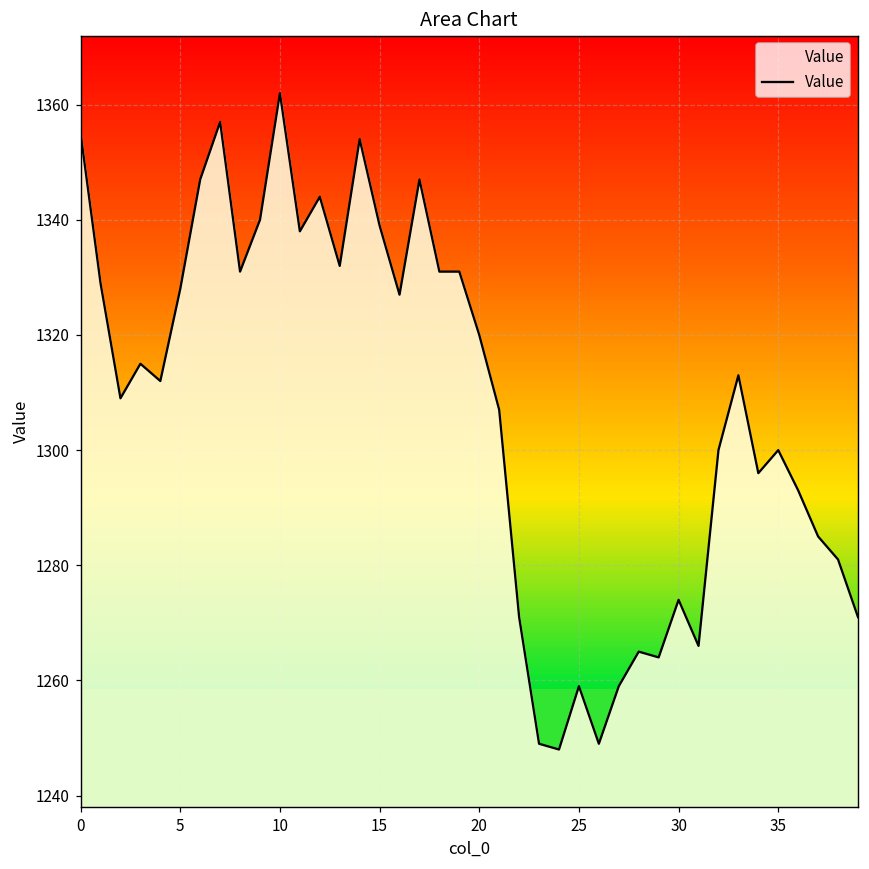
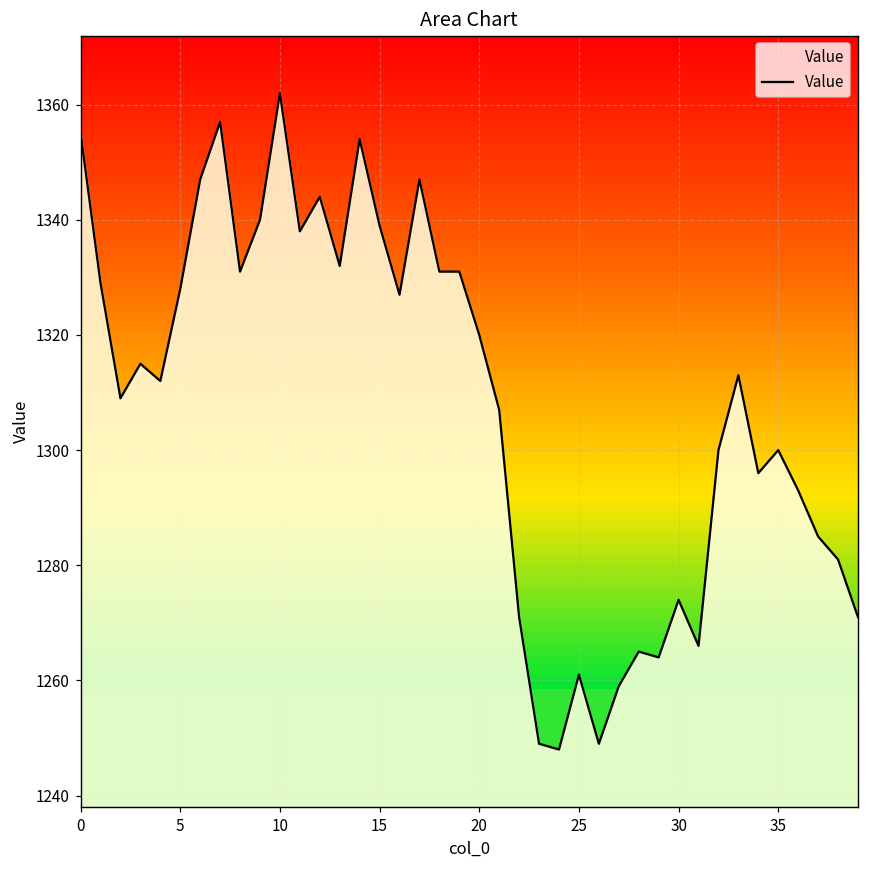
  {
    "0": 1355,
    "5": 1328,
    "10": 1362,
    "15": 1339,
    "20": 1320,
-   "25": 1259,
+   "25": 1261,
    "30": 1274,
    "35": 1300
  }
